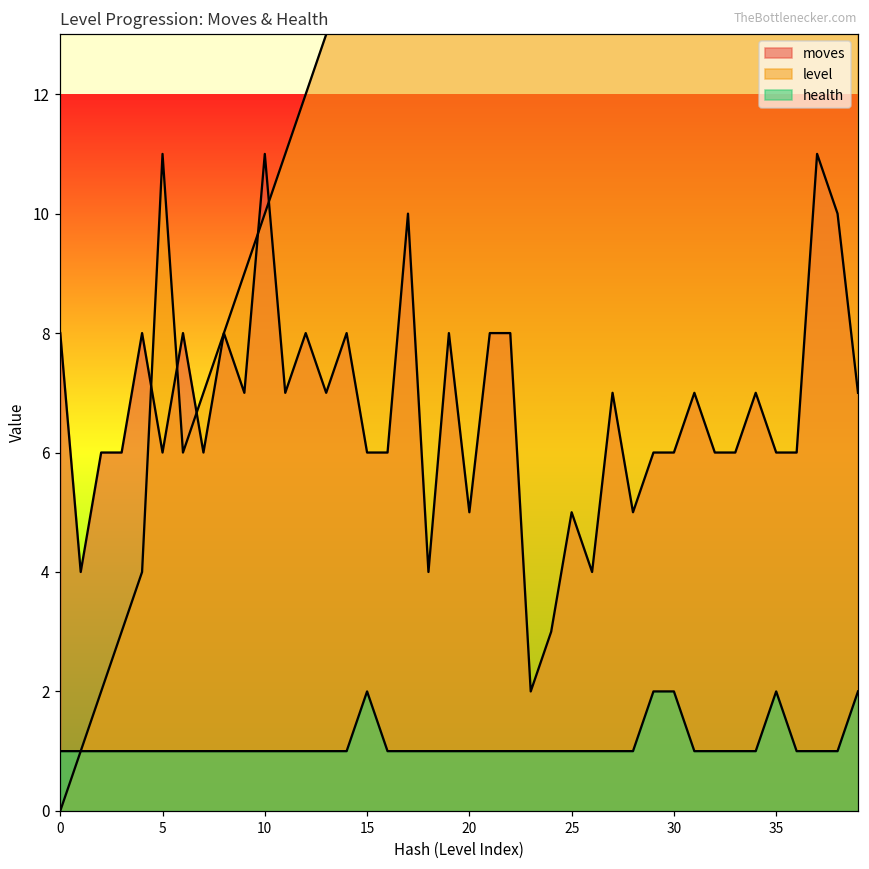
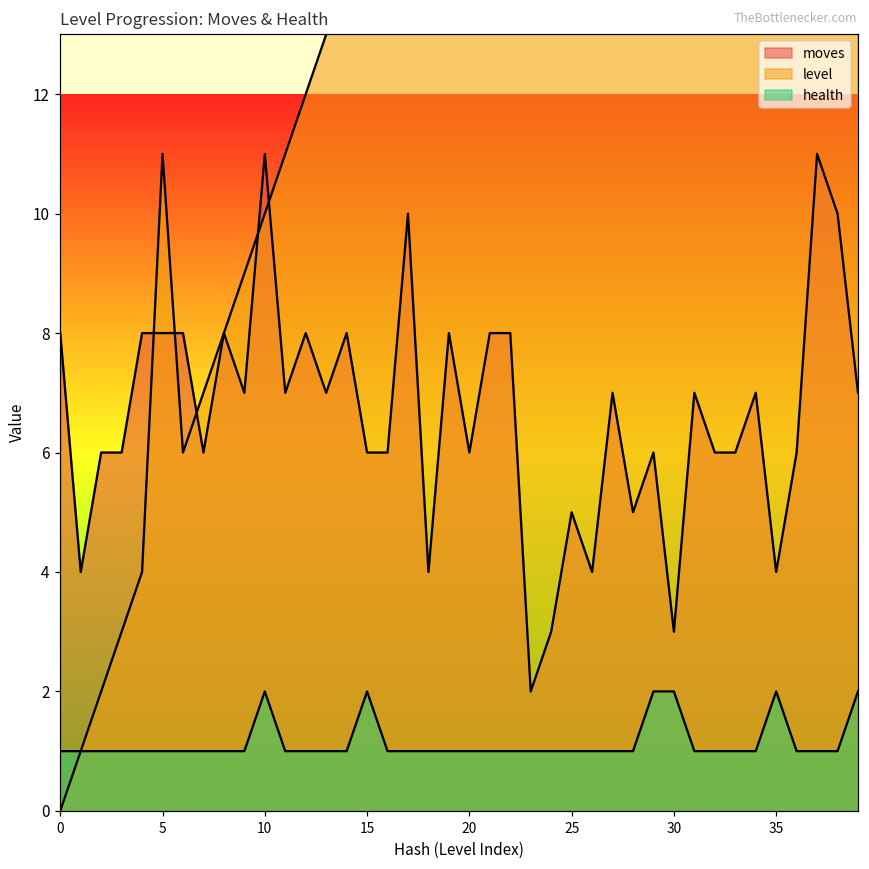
  {
    "moves": {
      "0": 8,
-     "5": 6,
+     "5": 8,
      "10": 11,
      "15": 6,
-     "20": 5,
+     "20": 6,
      "25": 5,
-     "30": 6,
-     "35": 6
+     "30": 3,
+     "35": 4
    },
    "level": {
      "0": 0,
      "5": 11,
      "10": 10
    },
    "health": {
      "0": 1,
      "5": 1,
-     "10": 1,
+     "10": 2,
      "15": 2,
      "20": 1,
      "25": 1,
      "30": 2,
      "35": 2
    }
  }
